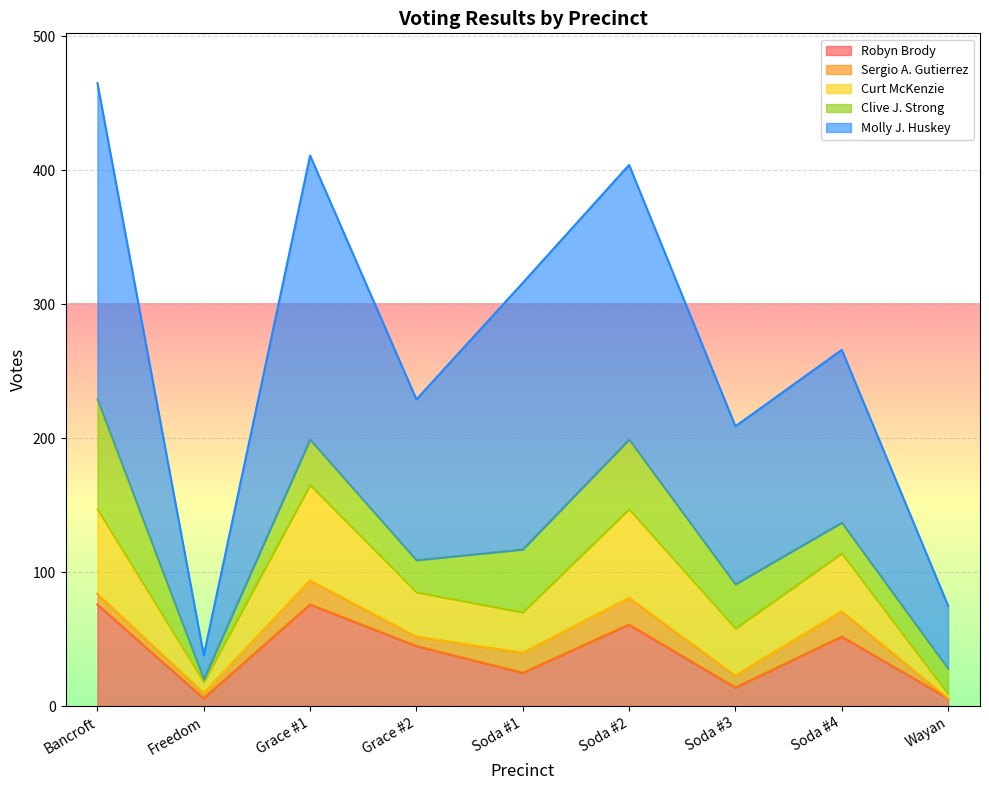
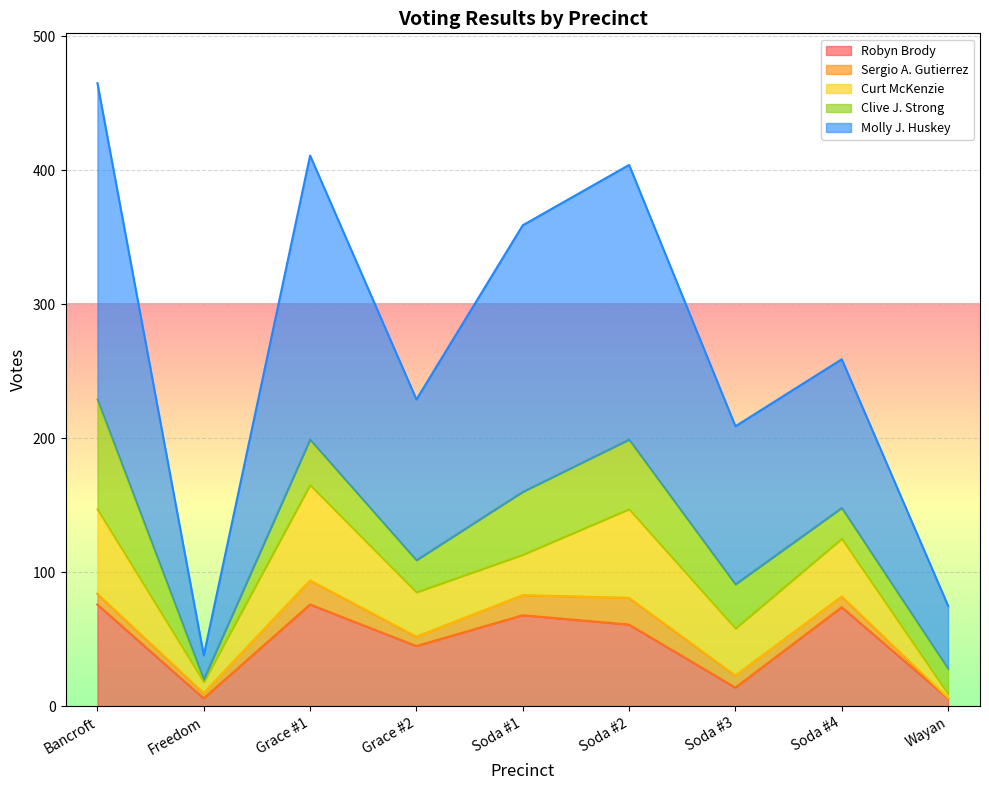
  {
    "Robyn Brody": {
      "Bancroft": 76,
      "Freedom": 6,
      "Grace #1": 76,
      "Grace #2": 45,
-     "Soda #1": 25,
+     "Soda #1": 68,
      "Soda #2": 61,
      "Soda #3": 14,
-     "Soda #4": 52
+     "Soda #4": 74
    },
    "Sergio A. Gutierrez": {
      "Bancroft": 8,
      "Freedom": 4,
      "Grace #1": 18,
      "Grace #2": 7,
      "Soda #1": 15,
      "Soda #2": 20,
      "Soda #3": 9,
-     "Soda #4": 19
+     "Soda #4": 8
    },
    "Curt McKenzie": {
      "Bancroft": 63,
      "Freedom": 8,
      "Grace #1": 71,
      "Grace #2": 33,
      "Soda #1": 30,
      "Soda #2": 66,
      "Soda #3": 35,
      "Soda #4": 43,
      "Wayan": 3
    },
    "Clive J. Strong": {
      "Bancroft": 82,
      "Freedom": 2,
      "Grace #1": 34,
      "Grace #2": 24,
      "Soda #1": 47,
      "Soda #2": 52,
      "Soda #3": 33,
      "Soda #4": 23,
      "Wayan": 19
    },
    "Molly J. Huskey": {
      "Bancroft": 236,
      "Freedom": 18,
      "Grace #1": 212,
      "Grace #2": 120,
      "Soda #1": 199,
      "Soda #2": 205,
      "Soda #3": 118,
-     "Soda #4": 129,
+     "Soda #4": 111,
      "Wayan": 47
    }
  }
